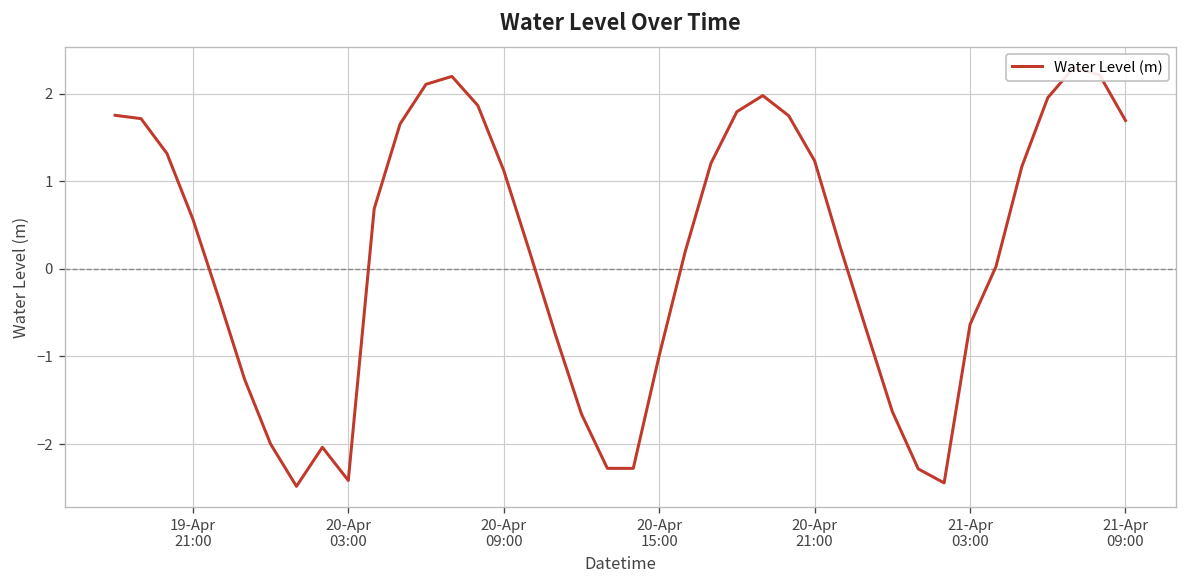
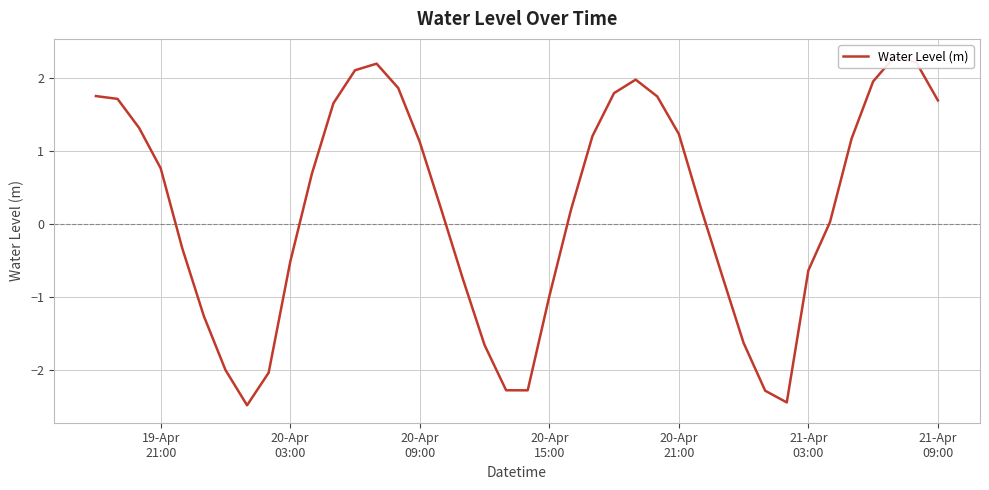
  {
-   "19-Apr 21:00": 0.6,
-   "20-Apr 03:00": -2.4,
+   "19-Apr 21:00": 0.8,
+   "20-Apr 03:00": -0.5,
    "20-Apr 09:00": 1.1,
    "20-Apr 15:00": -1.0,
    "20-Apr 21:00": 1.2,
    "21-Apr 03:00": -0.6,
    "21-Apr 09:00": 1.7
  }
